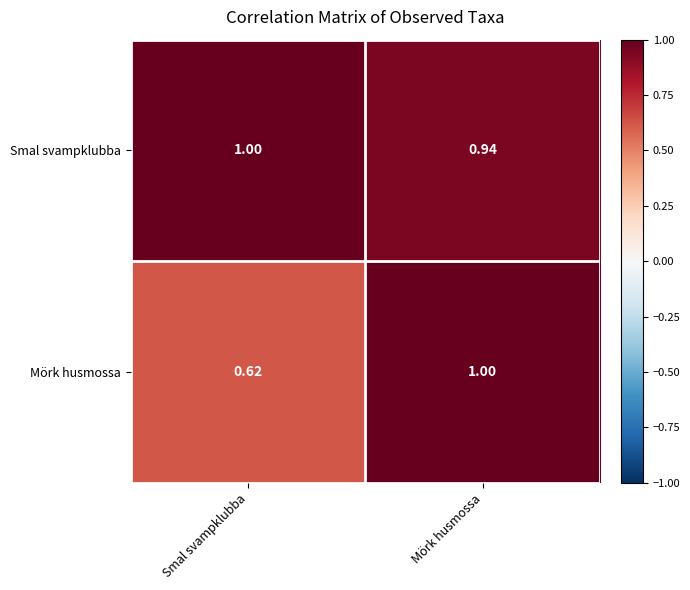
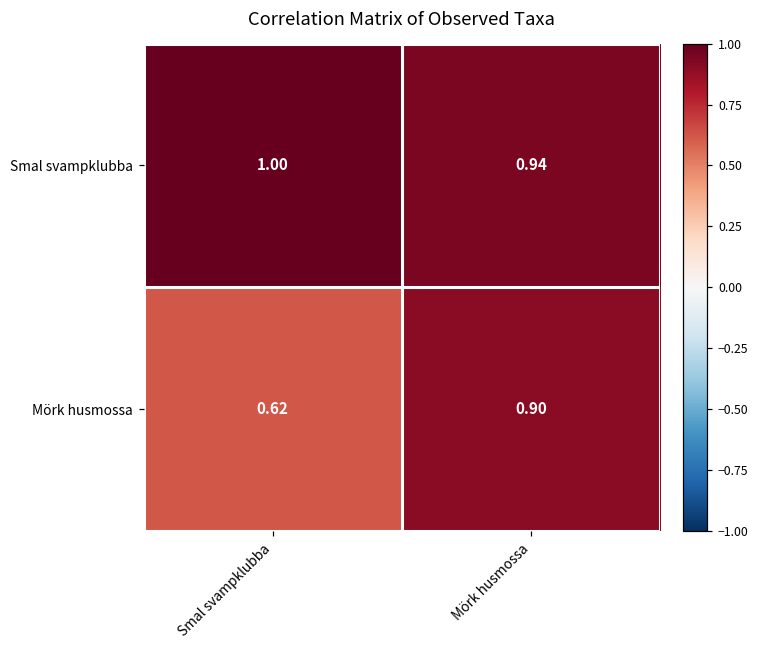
  {
    "Smal svampklubba": {
      "Smal svampklubba": 1.00,
      "Mörk husmossa": 0.94
    },
    "Mörk husmossa": {
      "Smal svampklubba": 0.62,
-     "Mörk husmossa": 1.00
+     "Mörk husmossa": 0.90
    }
  }
